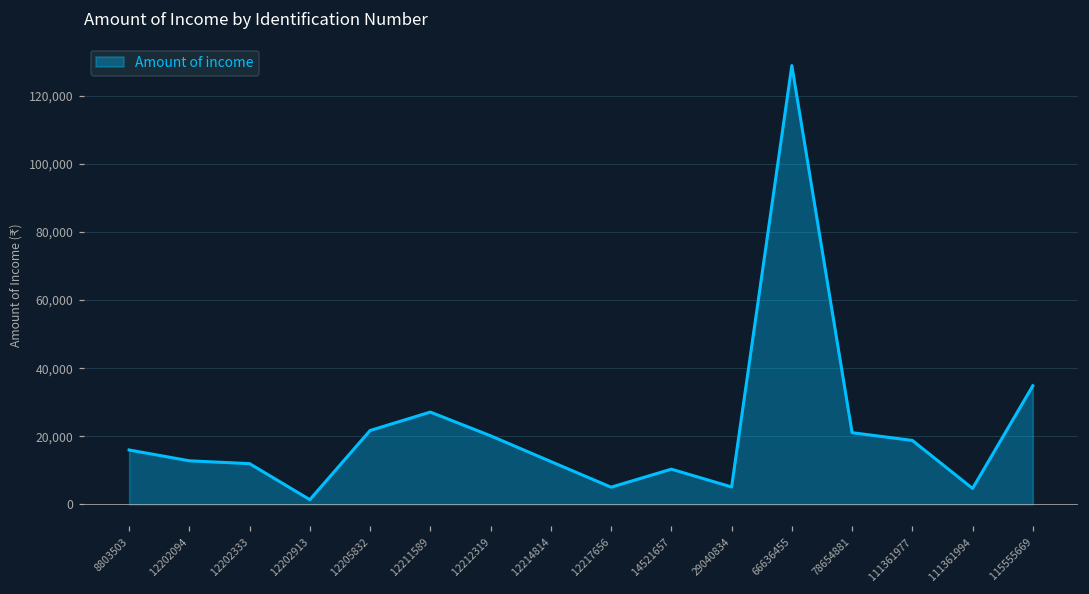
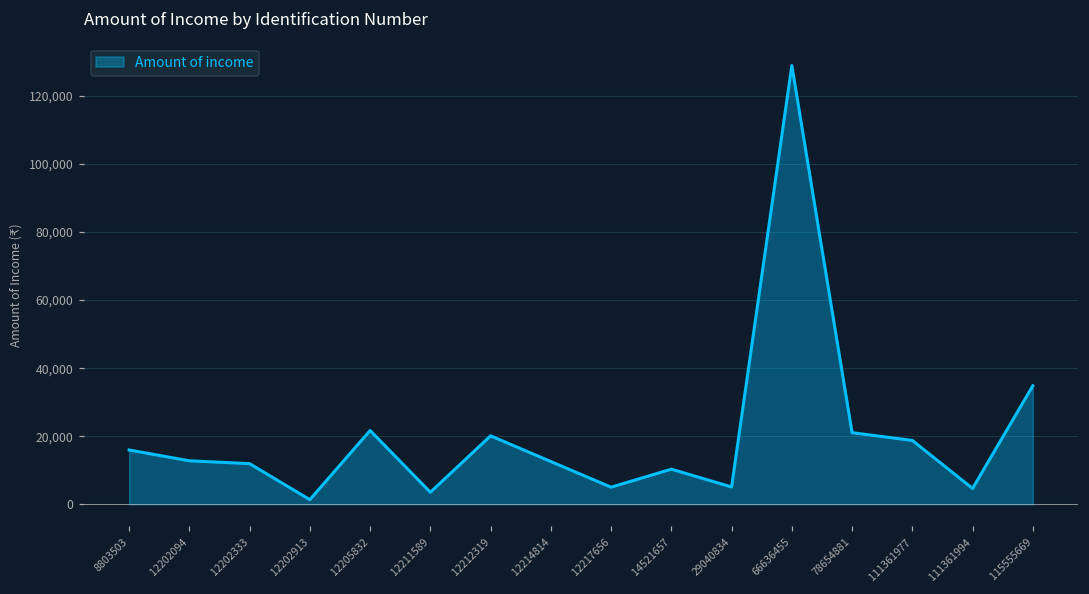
  {
    "8803503": "16,000",
    "12202094": "13,000",
    "12202333": "12,000",
    "12202913": "1,000",
    "12205832": "22,000",
-   "12211589": "27,000",
+   "12211589": "4,000",
    "12212319": "20,000",
    "12214814": "13,000",
    "12217656": "5,000",
    "14521657": "10,000",
    "29040834": "5,000",
    "66636455": "129,000",
    "78654881": "21,000",
    "111361977": "19,000",
    "111361994": "5,000",
    "115555669": "35,000"
  }
